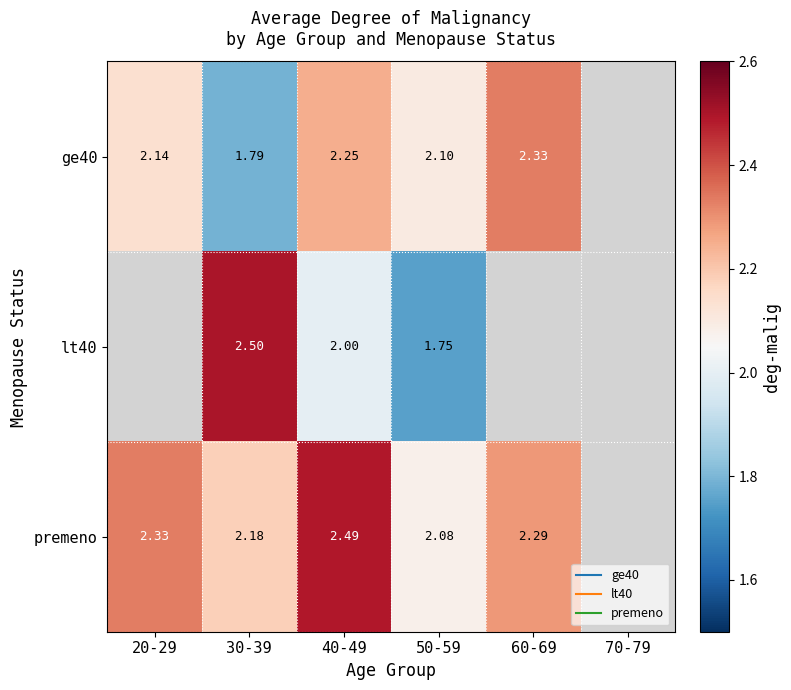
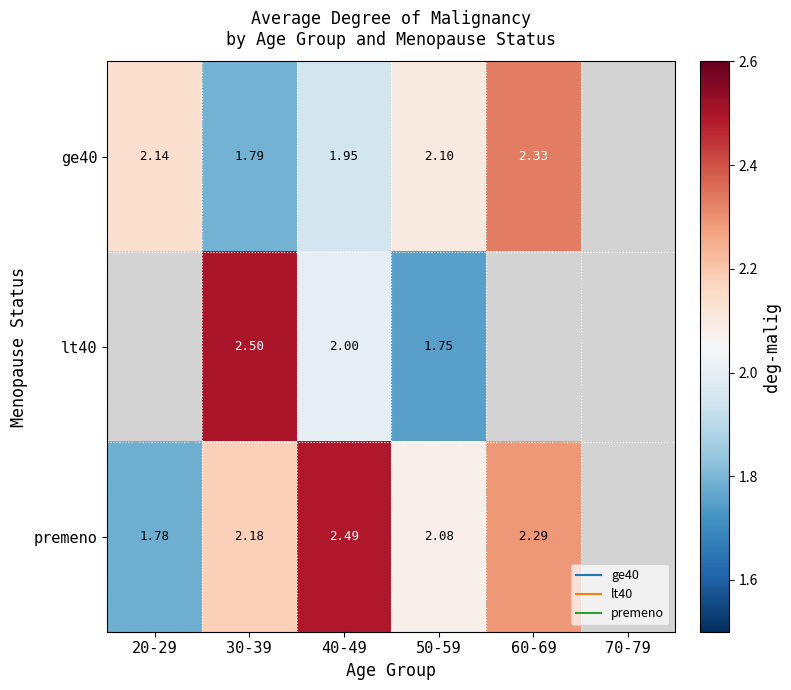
  {
    "ge40": {
      "20-29": 2.14,
      "30-39": 1.79,
-     "40-49": 2.25,
+     "40-49": 1.95,
      "50-59": 2.10,
      "60-69": 2.33
    },
    "lt40": {
      "30-39": 2.50,
      "40-49": 2.00,
      "50-59": 1.75
    },
    "premeno": {
-     "20-29": 2.33,
+     "20-29": 1.78,
      "30-39": 2.18,
      "40-49": 2.49,
      "50-59": 2.08,
      "60-69": 2.29
    }
  }
